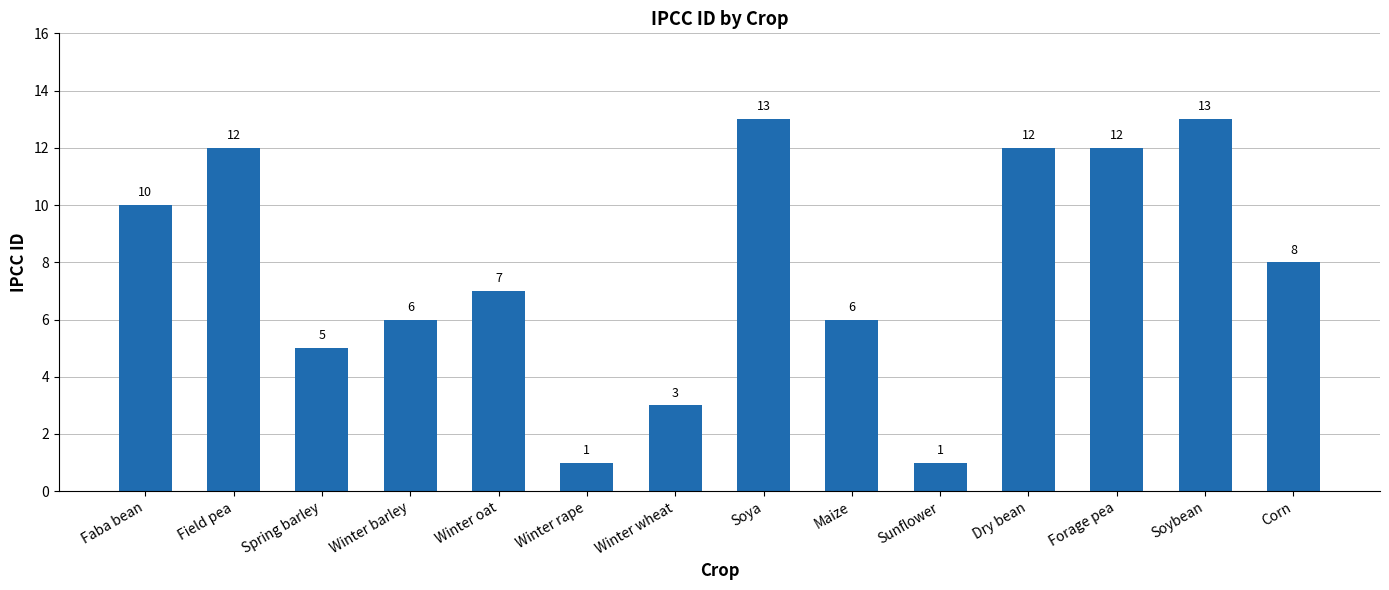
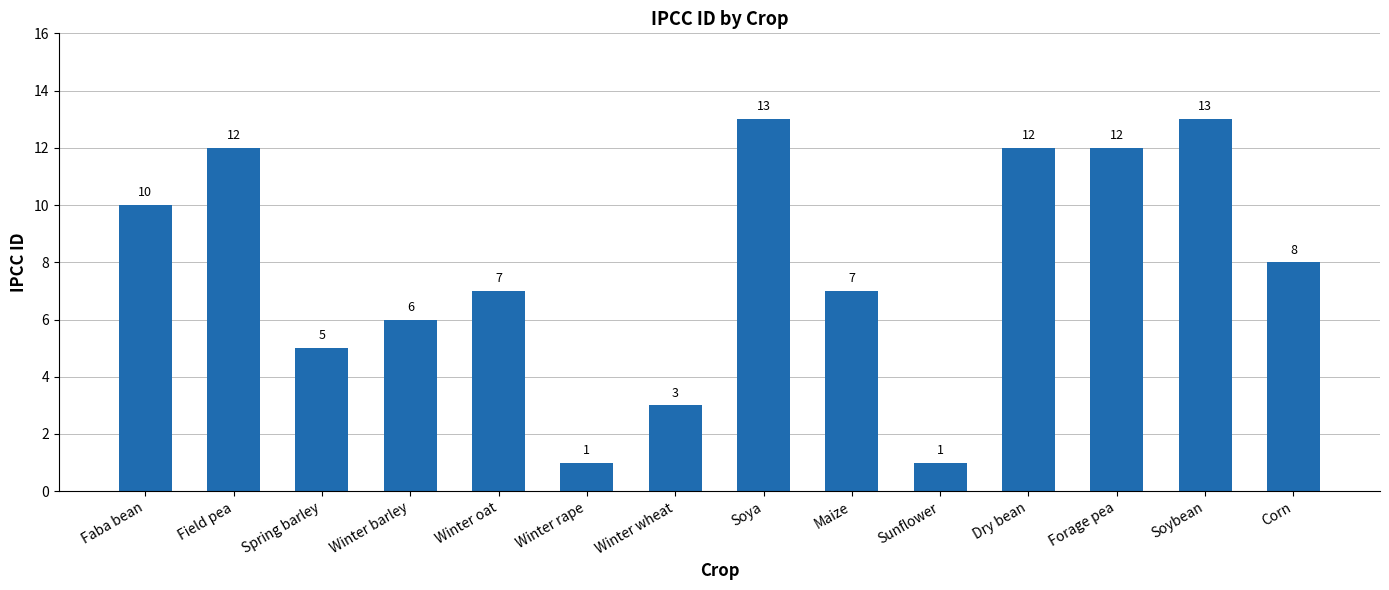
  {
    "Faba bean": 10,
    "Field pea": 12,
    "Spring barley": 5,
    "Winter barley": 6,
    "Winter oat": 7,
    "Winter rape": 1,
    "Winter wheat": 3,
    "Soya": 13,
-   "Maize": 6,
+   "Maize": 7,
    "Sunflower": 1,
    "Dry bean": 12,
    "Forage pea": 12,
    "Soybean": 13,
    "Corn": 8
  }
